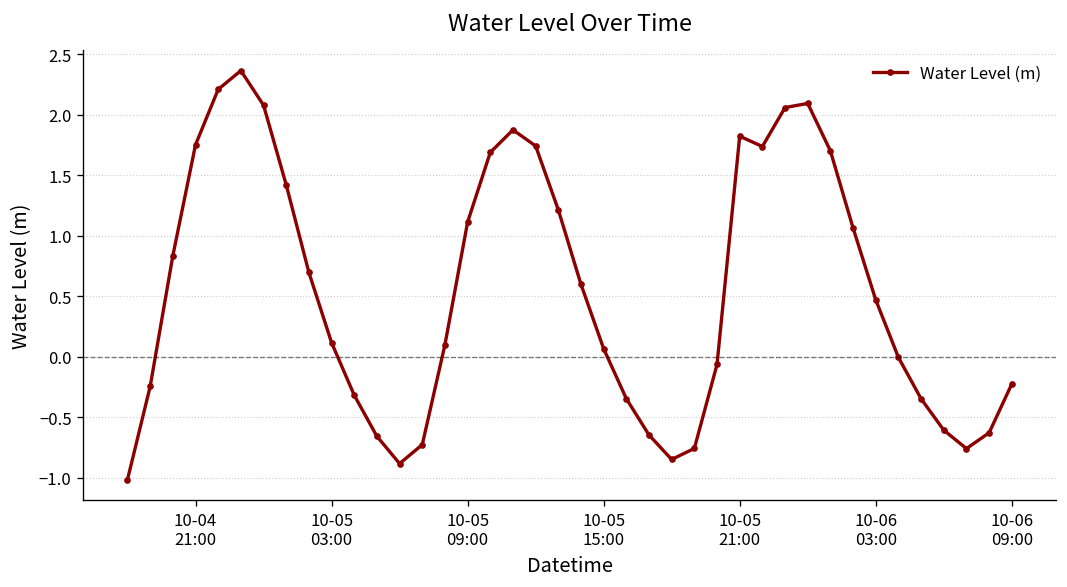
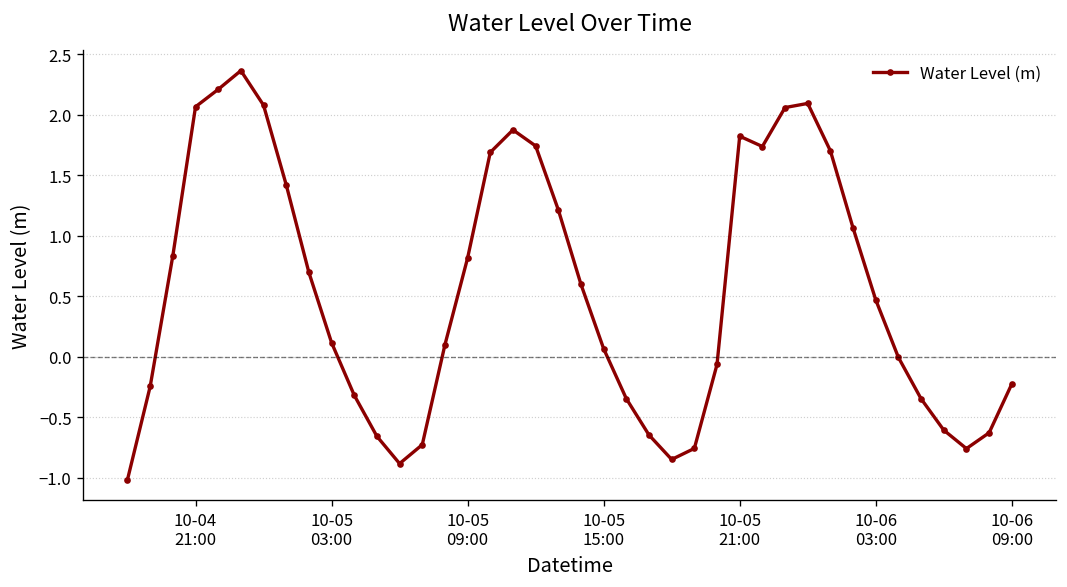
  {
-   "10-04 21:00": 1.75,
+   "10-04 21:00": 2.06,
    "10-05 03:00": 0.12,
-   "10-05 09:00": 1.11,
+   "10-05 09:00": 0.81,
    "10-05 15:00": 0.06,
    "10-05 21:00": 1.82,
    "10-06 03:00": 0.47,
    "10-06 09:00": -0.23
  }
